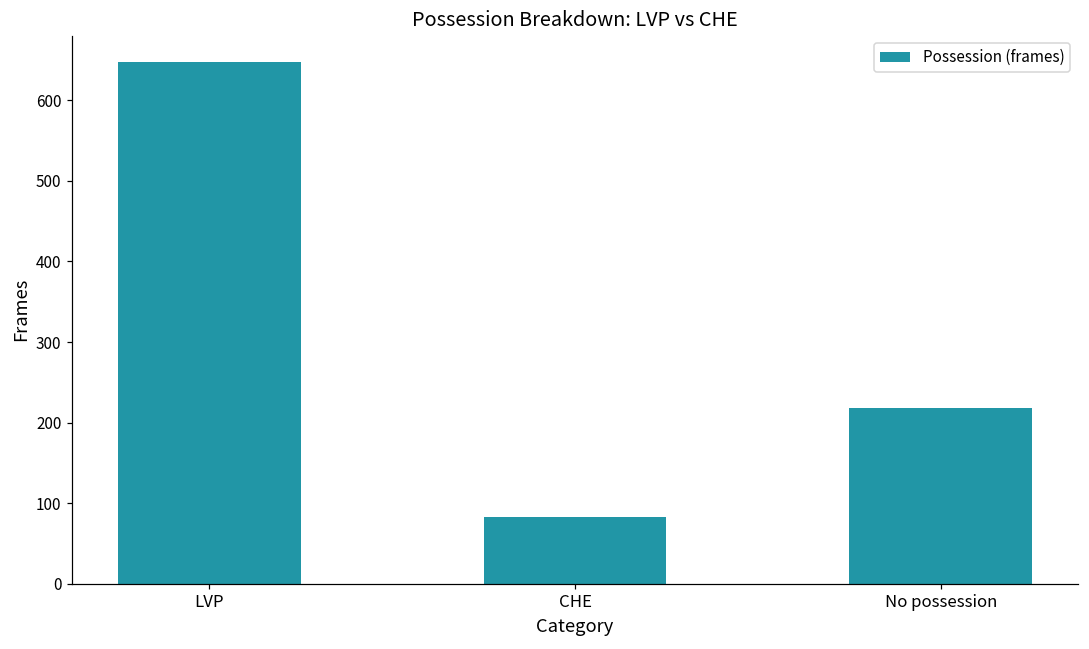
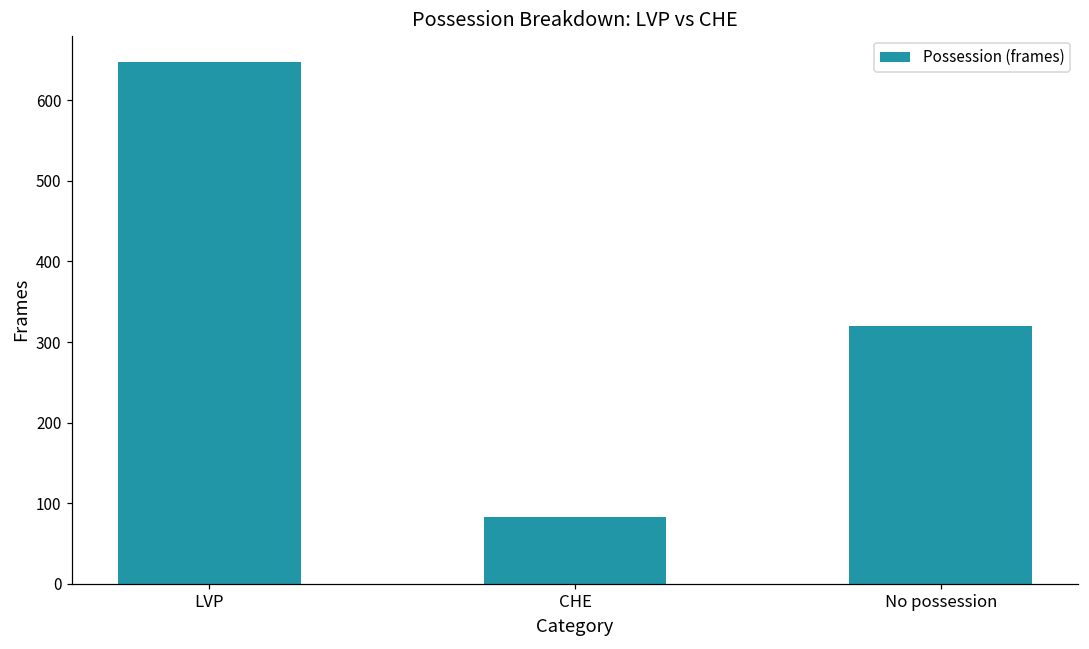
  {
    "LVP": 650,
    "CHE": 80,
-   "No possession": 220
+   "No possession": 320
  }
